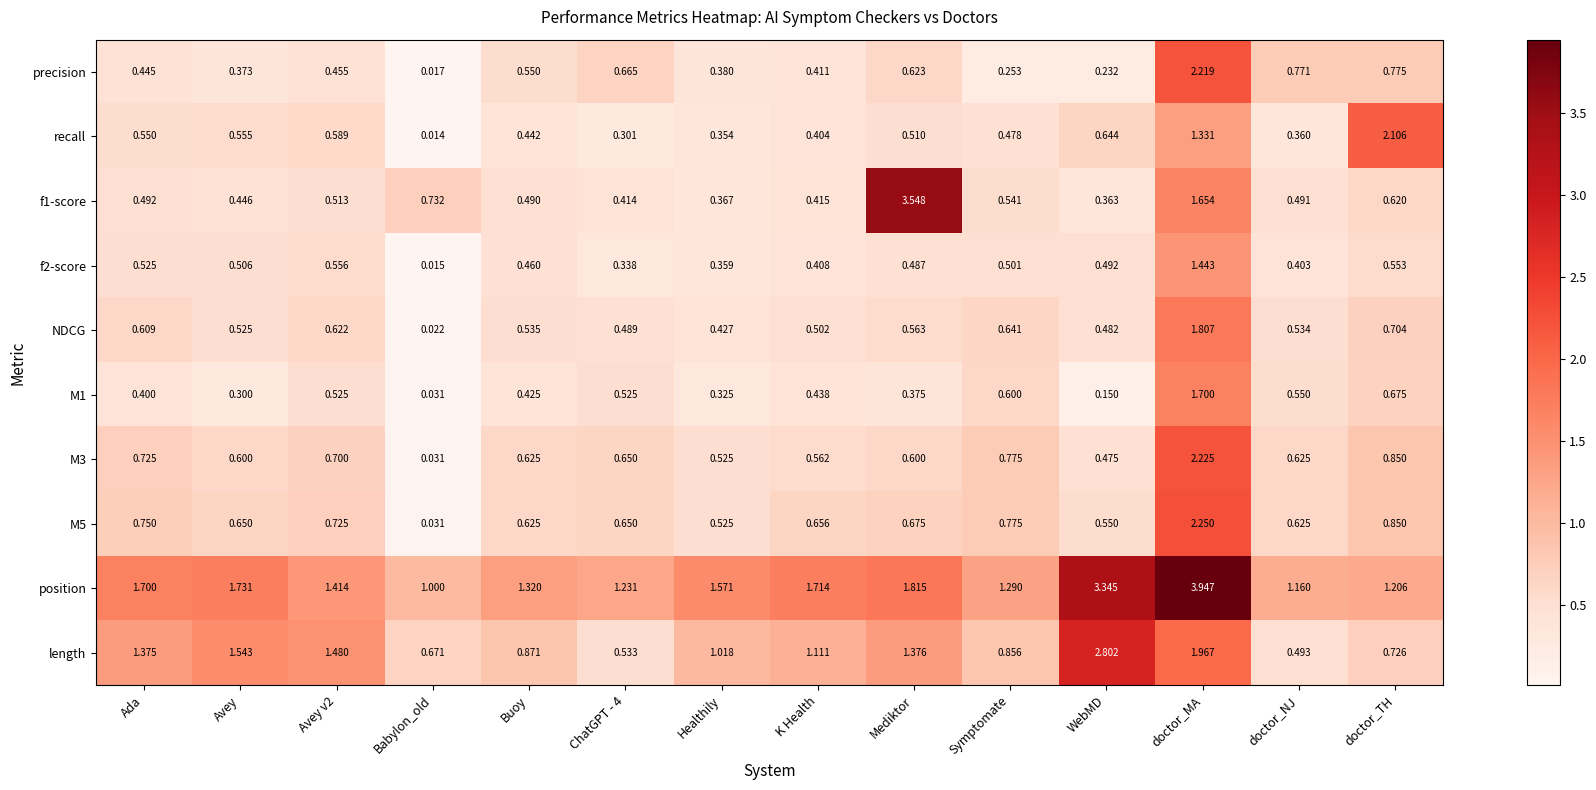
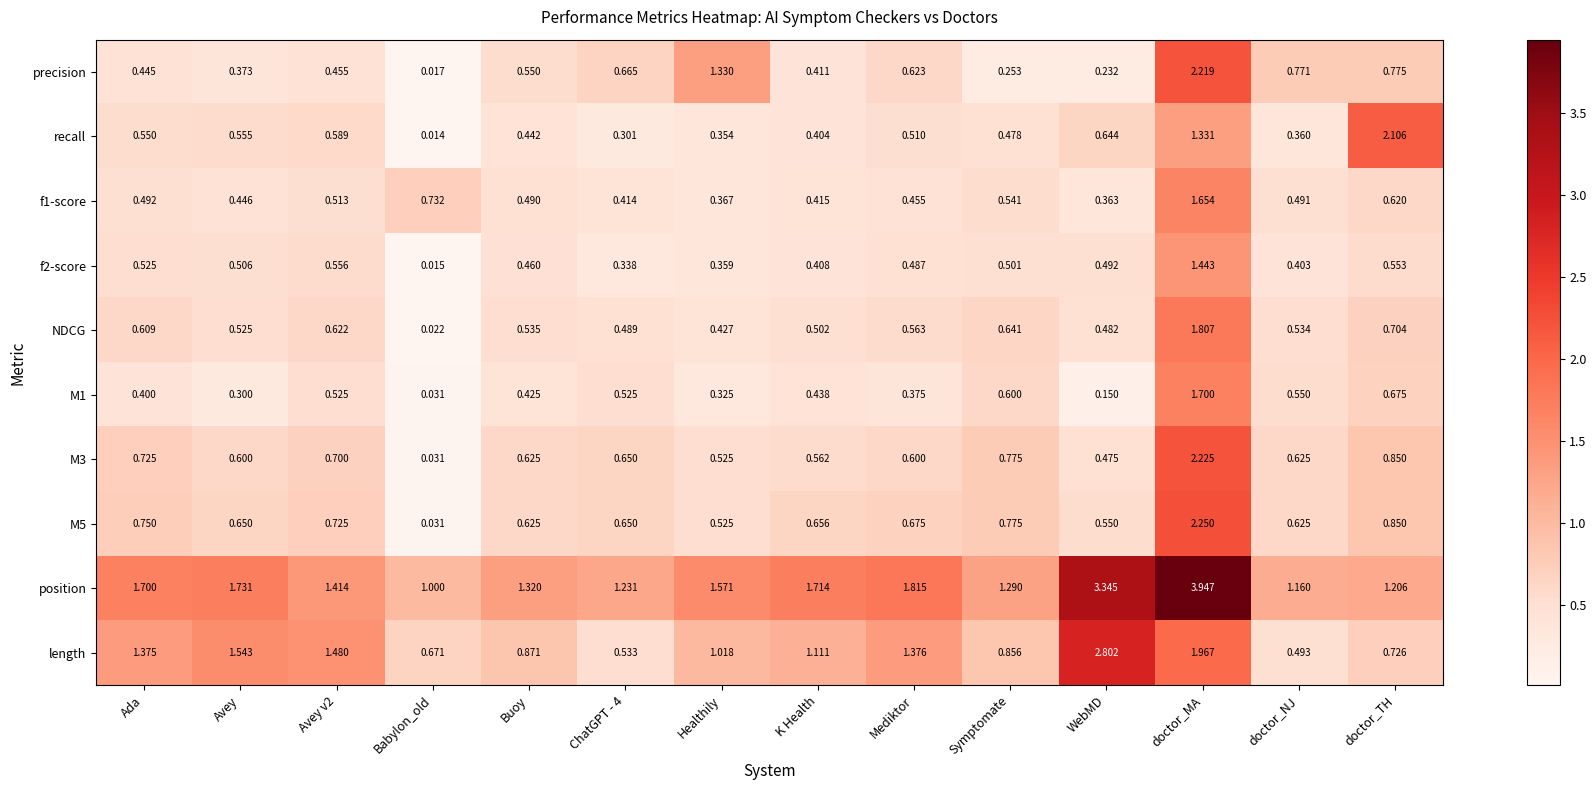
  {
    "precision": {
      "Ada": 0.445,
      "Avey": 0.373,
      "Avey v2": 0.455,
      "Babylon_old": 0.017,
      "Buoy": 0.550,
      "ChatGPT - 4": 0.665,
-     "Healthily": 0.380,
+     "Healthily": 1.330,
      "K Health": 0.411,
      "Mediktor": 0.623,
      "Symptomate": 0.253,
      "WebMD": 0.232,
      "doctor_MA": 2.219,
      "doctor_NJ": 0.771,
      "doctor_TH": 0.775
    },
    "recall": {
      "Ada": 0.550,
      "Avey": 0.555,
      "Avey v2": 0.589,
      "Babylon_old": 0.014,
      "Buoy": 0.442,
      "ChatGPT - 4": 0.301,
      "Healthily": 0.354,
      "K Health": 0.404,
      "Mediktor": 0.510,
      "Symptomate": 0.478,
      "WebMD": 0.644,
      "doctor_MA": 1.331,
      "doctor_NJ": 0.360,
      "doctor_TH": 2.106
    },
    "f1-score": {
      "Ada": 0.492,
      "Avey": 0.446,
      "Avey v2": 0.513,
      "Babylon_old": 0.732,
      "Buoy": 0.490,
      "ChatGPT - 4": 0.414,
      "Healthily": 0.367,
      "K Health": 0.415,
-     "Mediktor": 3.548,
+     "Mediktor": 0.455,
      "Symptomate": 0.541,
      "WebMD": 0.363,
      "doctor_MA": 1.654,
      "doctor_NJ": 0.491,
      "doctor_TH": 0.620
    },
    "f2-score": {
      "Ada": 0.525,
      "Avey": 0.506,
      "Avey v2": 0.556,
      "Babylon_old": 0.015,
      "Buoy": 0.460,
      "ChatGPT - 4": 0.338,
      "Healthily": 0.359,
      "K Health": 0.408,
      "Mediktor": 0.487,
      "Symptomate": 0.501,
      "WebMD": 0.492,
      "doctor_MA": 1.443,
      "doctor_NJ": 0.403,
      "doctor_TH": 0.553
    },
    "NDCG": {
      "Ada": 0.609,
      "Avey": 0.525,
      "Avey v2": 0.622,
      "Babylon_old": 0.022,
      "Buoy": 0.535,
      "ChatGPT - 4": 0.489,
      "Healthily": 0.427,
      "K Health": 0.502,
      "Mediktor": 0.563,
      "Symptomate": 0.641,
      "WebMD": 0.482,
      "doctor_MA": 1.807,
      "doctor_NJ": 0.534,
      "doctor_TH": 0.704
    },
    "M1": {
      "Ada": 0.400,
      "Avey": 0.300,
      "Avey v2": 0.525,
      "Babylon_old": 0.031,
      "Buoy": 0.425,
      "ChatGPT - 4": 0.525,
      "Healthily": 0.325,
      "K Health": 0.438,
      "Mediktor": 0.375,
      "Symptomate": 0.600,
      "WebMD": 0.150,
      "doctor_MA": 1.700,
      "doctor_NJ": 0.550,
      "doctor_TH": 0.675
    },
    "M3": {
      "Ada": 0.725,
      "Avey": 0.600,
      "Avey v2": 0.700,
      "Babylon_old": 0.031,
      "Buoy": 0.625,
      "ChatGPT - 4": 0.650,
      "Healthily": 0.525,
      "K Health": 0.562,
      "Mediktor": 0.600,
      "Symptomate": 0.775,
      "WebMD": 0.475,
      "doctor_MA": 2.225,
      "doctor_NJ": 0.625,
      "doctor_TH": 0.850
    },
    "M5": {
      "Ada": 0.750,
      "Avey": 0.650,
      "Avey v2": 0.725,
      "Babylon_old": 0.031,
      "Buoy": 0.625,
      "ChatGPT - 4": 0.650,
      "Healthily": 0.525,
      "K Health": 0.656,
      "Mediktor": 0.675,
      "Symptomate": 0.775,
      "WebMD": 0.550,
      "doctor_MA": 2.250,
      "doctor_NJ": 0.625,
      "doctor_TH": 0.850
    },
    "position": {
      "Ada": 1.700,
      "Avey": 1.731,
      "Avey v2": 1.414,
      "Babylon_old": 1.000,
      "Buoy": 1.320,
      "ChatGPT - 4": 1.231,
      "Healthily": 1.571,
      "K Health": 1.714,
      "Mediktor": 1.815,
      "Symptomate": 1.290,
      "WebMD": 3.345,
      "doctor_MA": 3.947,
      "doctor_NJ": 1.160,
      "doctor_TH": 1.206
    },
    "length": {
      "Ada": 1.375,
      "Avey": 1.543,
      "Avey v2": 1.480,
      "Babylon_old": 0.671,
      "Buoy": 0.871,
      "ChatGPT - 4": 0.533,
      "Healthily": 1.018,
      "K Health": 1.111,
      "Mediktor": 1.376,
      "Symptomate": 0.856,
      "WebMD": 2.802,
      "doctor_MA": 1.967,
      "doctor_NJ": 0.493,
      "doctor_TH": 0.726
    }
  }
